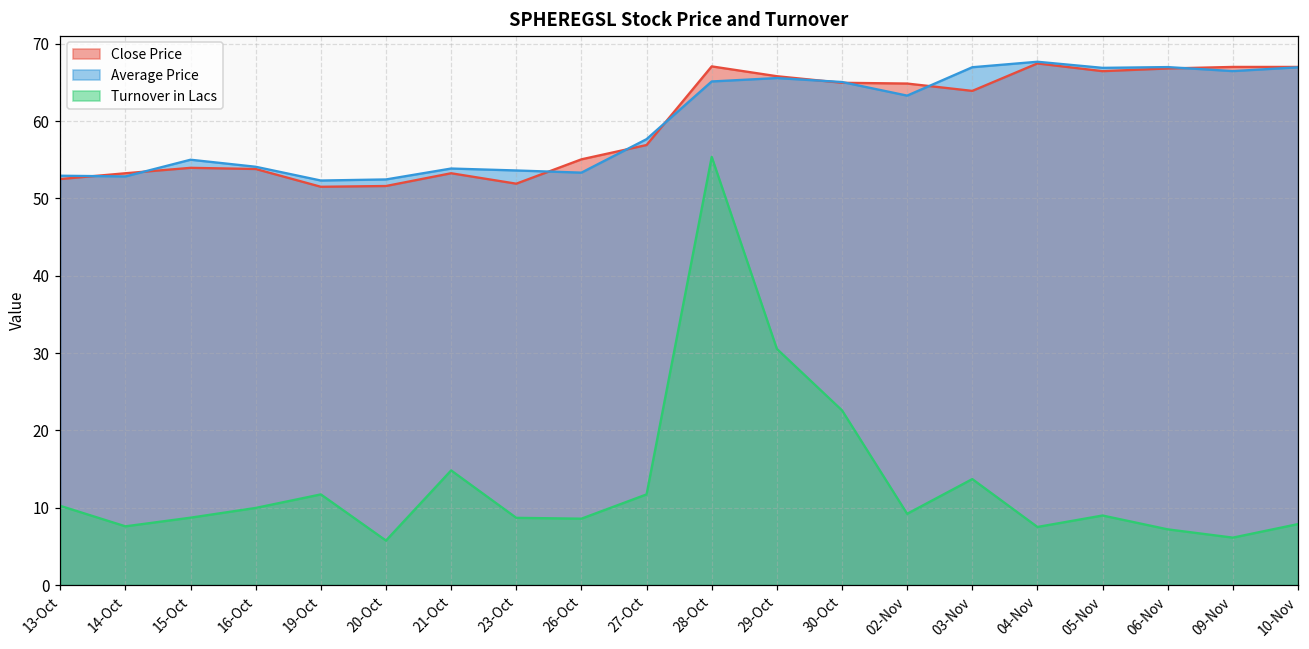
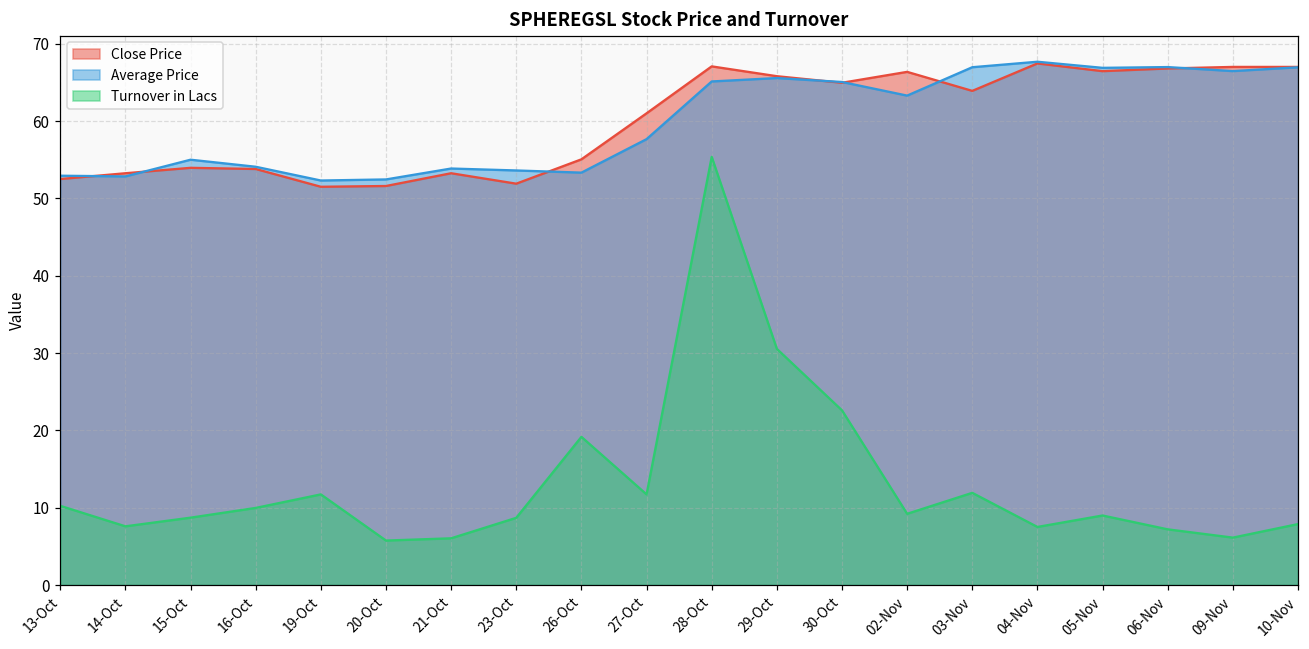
  {
    "Close Price": {
      "13-Oct": 53,
      "14-Oct": 53,
      "15-Oct": 54,
      "19-Oct": 52,
      "20-Oct": 52,
      "21-Oct": 53,
      "23-Oct": 52,
      "26-Oct": 55,
-     "27-Oct": 57,
+     "27-Oct": 61,
      "28-Oct": 67,
-     "02-Nov": 65,
+     "02-Nov": 66,
      "03-Nov": 64,
      "05-Nov": 66,
      "09-Nov": 67
    },
    "Average Price": {
      "13-Oct": 53,
      "14-Oct": 53,
      "15-Oct": 55,
      "19-Oct": 52,
      "20-Oct": 52,
      "21-Oct": 54,
      "23-Oct": 54,
      "26-Oct": 53,
      "27-Oct": 58,
      "28-Oct": 65,
      "02-Nov": 63,
      "03-Nov": 67,
      "05-Nov": 67,
      "09-Nov": 66
    },
    "Turnover in Lacs": {
      "13-Oct": 10,
      "14-Oct": 8,
      "15-Oct": 9,
      "16-Oct": 10,
      "19-Oct": 12,
      "20-Oct": 6,
-     "21-Oct": 15,
+     "21-Oct": 6,
      "23-Oct": 9,
-     "26-Oct": 9,
+     "26-Oct": 19,
      "27-Oct": 12,
      "28-Oct": 55,
      "29-Oct": 31,
      "30-Oct": 23,
      "02-Nov": 9,
-     "03-Nov": 14,
+     "03-Nov": 12,
      "04-Nov": 8,
      "05-Nov": 9,
      "06-Nov": 7,
      "09-Nov": 6,
      "10-Nov": 8
    }
  }
